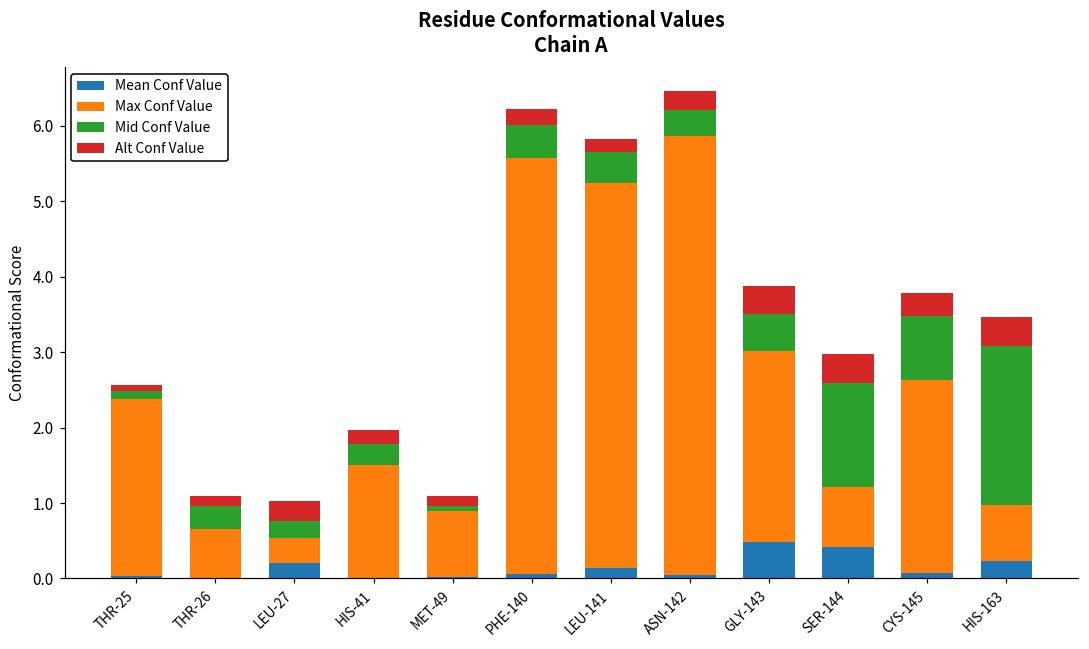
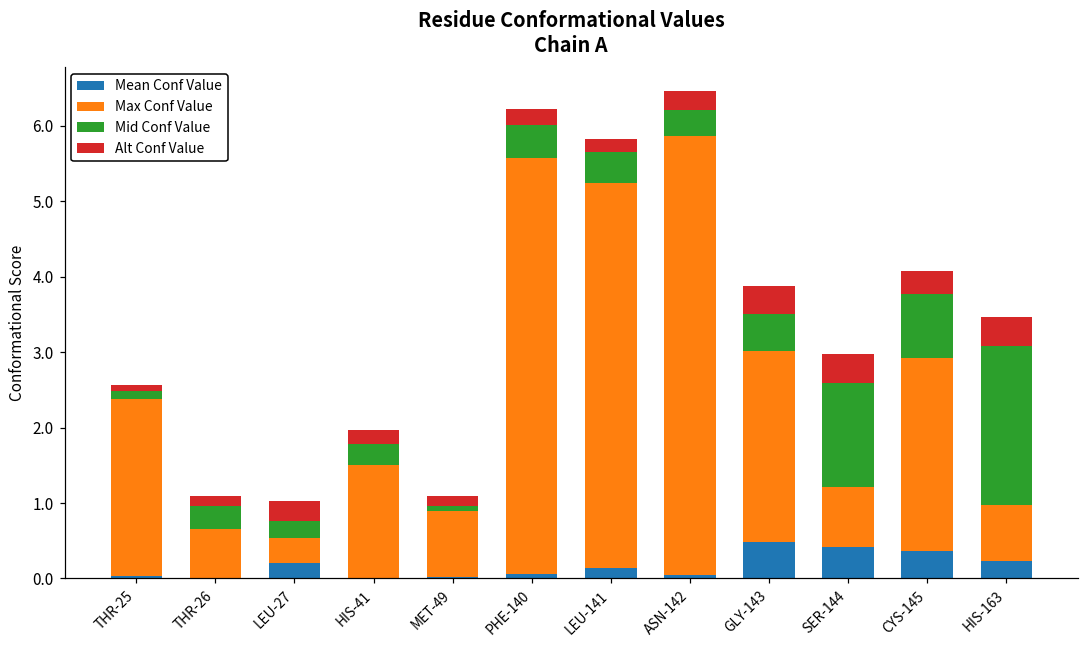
  {
    "Mean Conf Value": {
      "LEU-27": 0.2,
      "PHE-140": 0.1,
      "LEU-141": 0.1,
      "ASN-142": 0.0,
      "GLY-143": 0.5,
      "SER-144": 0.4,
-     "CYS-145": 0.1,
+     "CYS-145": 0.4,
      "HIS-163": 0.2
    },
    "Max Conf Value": {
      "THR-25": 2.4,
      "THR-26": 0.7,
      "LEU-27": 0.3,
      "HIS-41": 1.5,
      "MET-49": 0.9,
      "PHE-140": 5.5,
      "LEU-141": 5.1,
      "ASN-142": 5.8,
      "GLY-143": 2.5,
      "SER-144": 0.8,
      "CYS-145": 2.6,
      "HIS-163": 0.7
    },
    "Mid Conf Value": {
      "THR-25": 0.1,
      "THR-26": 0.3,
      "LEU-27": 0.2,
      "HIS-41": 0.3,
      "MET-49": 0.1,
      "PHE-140": 0.4,
      "LEU-141": 0.4,
      "ASN-142": 0.3,
      "GLY-143": 0.5,
      "SER-144": 1.4,
      "CYS-145": 0.9,
      "HIS-163": 2.1
    },
    "Alt Conf Value": {
      "THR-25": 0.1,
      "THR-26": 0.1,
      "LEU-27": 0.3,
      "HIS-41": 0.2,
      "MET-49": 0.1,
      "PHE-140": 0.2,
      "LEU-141": 0.2,
      "ASN-142": 0.2,
      "GLY-143": 0.4,
      "SER-144": 0.4,
      "CYS-145": 0.3,
      "HIS-163": 0.4
    }
  }
